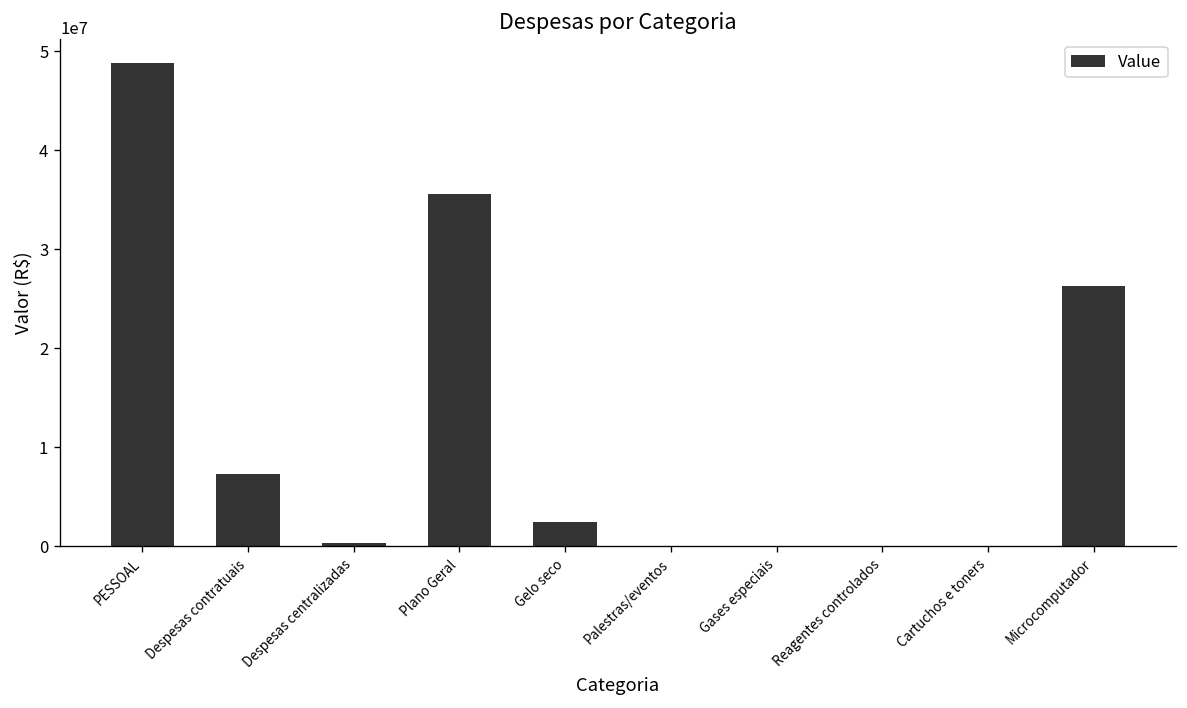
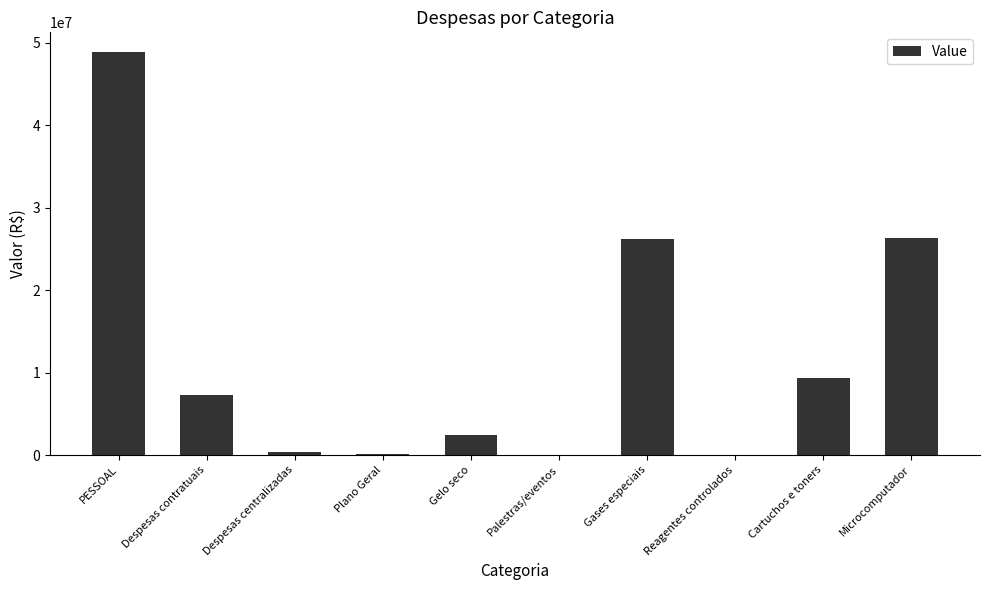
  {
    "PESSOAL": 49000000,
    "Despesas contratuais": 7000000,
    "Despesas centralizadas": 0,
-   "Plano Geral": 36000000,
+   "Plano Geral": 0,
    "Gelo seco": 2000000,
-   "Gases especiais": 0,
-   "Cartuchos e toners": 0,
+   "Gases especiais": 26000000,
+   "Cartuchos e toners": 9000000,
    "Microcomputador": 26000000
  }
